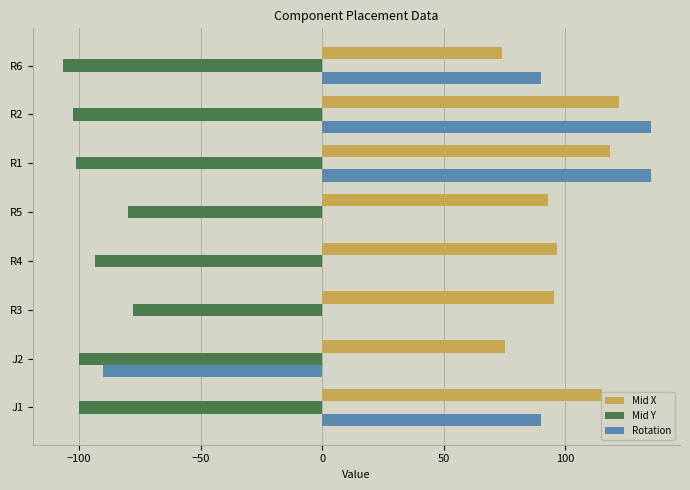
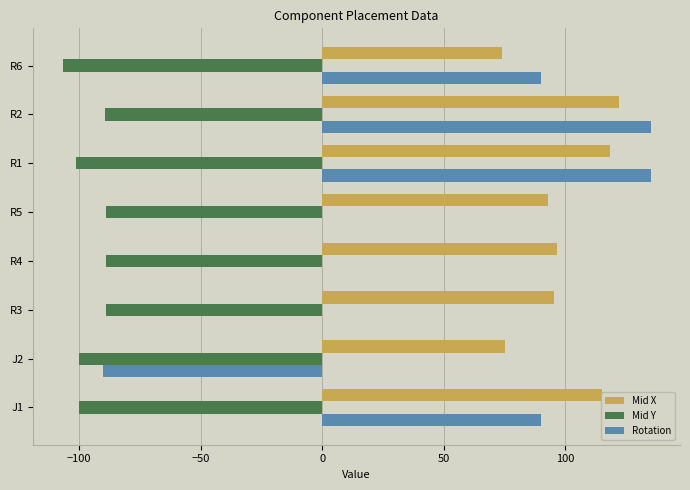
  {
    "Mid X": {
      "R6": 74,
      "R2": 122,
      "R1": 118,
      "R5": 93,
      "R4": 97,
      "R3": 95,
      "J2": 75
    },
    "Mid Y": {
      "R6": -107,
-     "R2": -102,
+     "R2": -90,
      "R1": -101,
-     "R5": -80,
-     "R4": -93,
-     "R3": -78,
+     "R5": -89,
+     "R4": -89,
+     "R3": -89,
      "J2": -100,
      "J1": -100
    },
    "Rotation": {
      "R6": 90,
      "R2": 135,
      "R1": 135,
      "R5": 0,
      "R4": 0,
      "R3": 0,
      "J2": -90,
      "J1": 90
    }
  }
